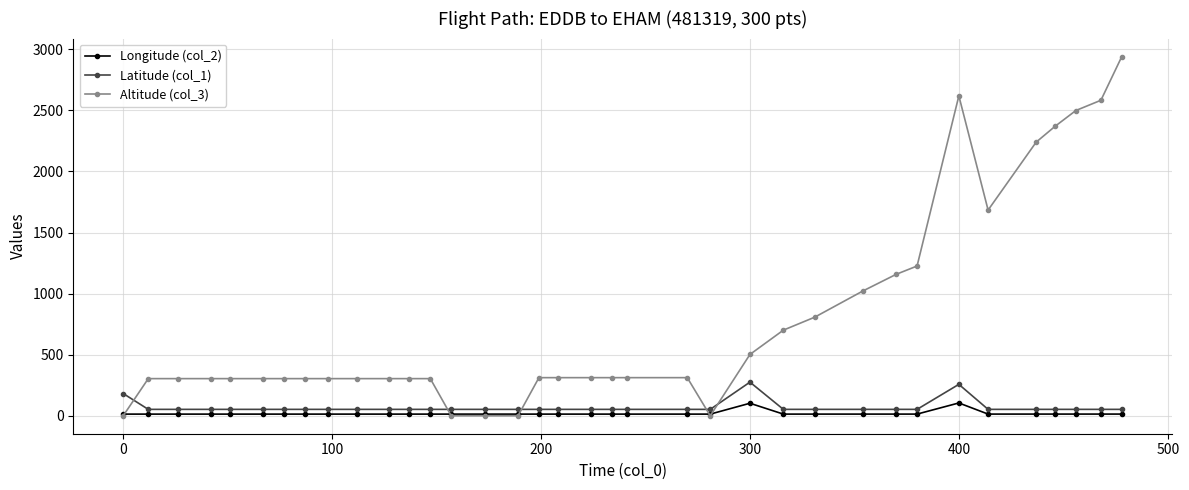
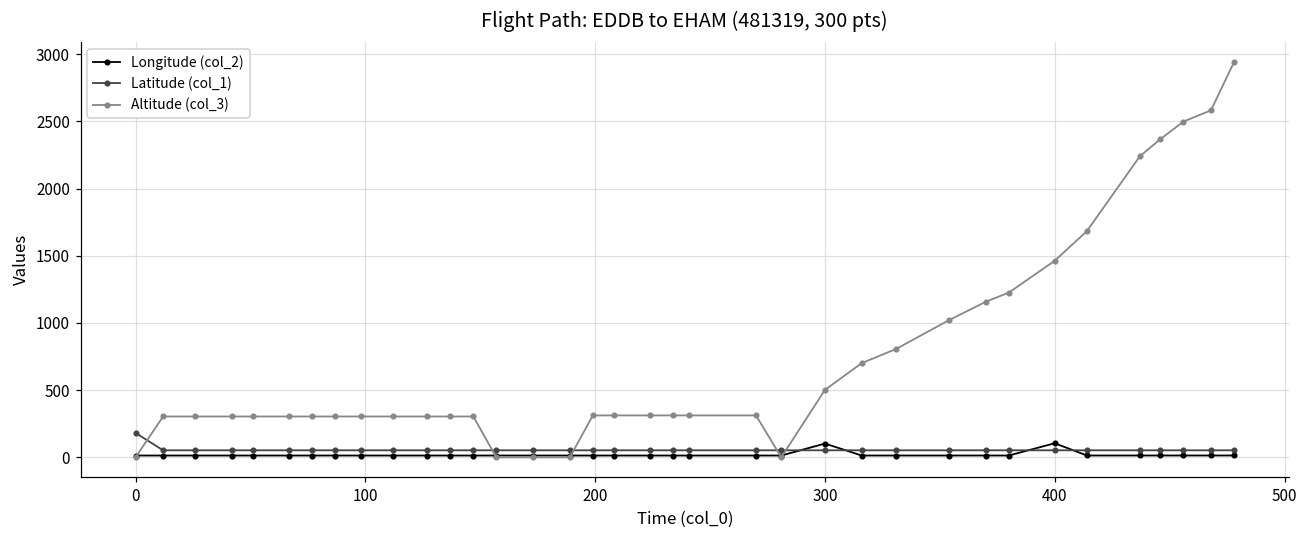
  {
    "Longitude (col_2)": {
      "300": 100,
      "400": 100
    },
    "Latitude (col_1)": {
      "0": 180,
-     "300": 280,
-     "400": 260
+     "300": 50,
+     "400": 50
    },
    "Altitude (col_3)": {
      "300": 500,
-     "400": 2620
+     "400": 1460
    }
  }
